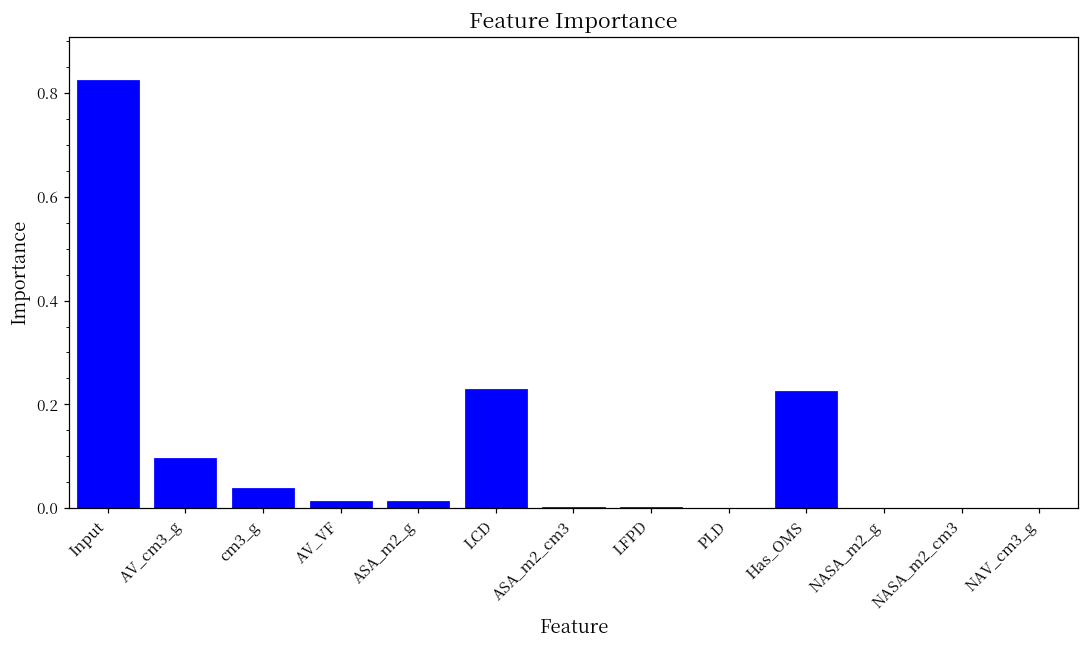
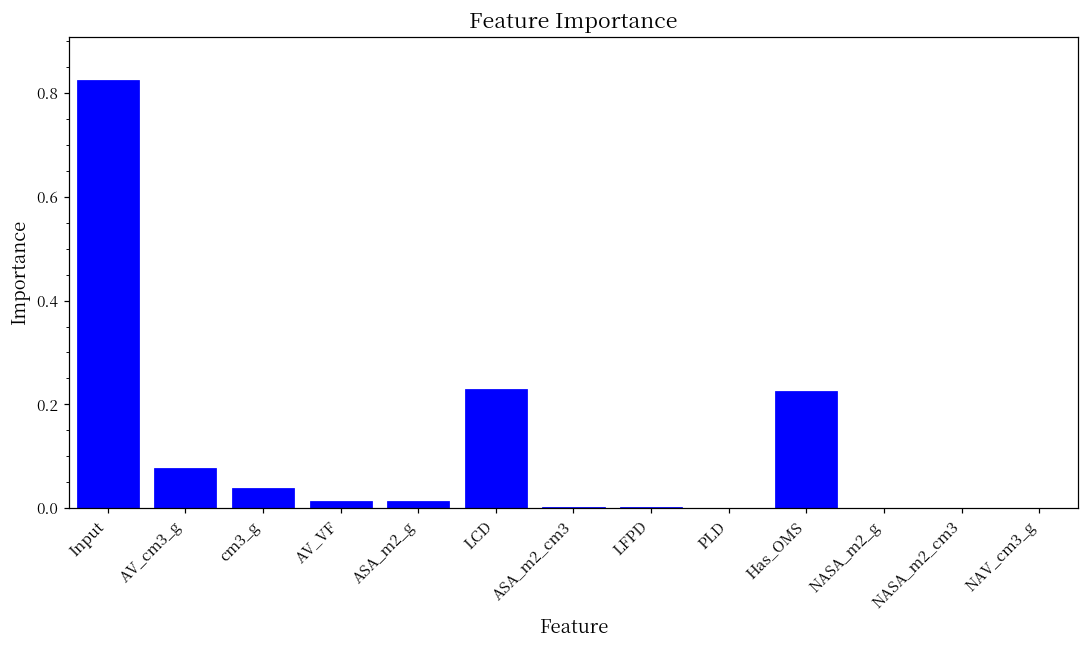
  {
    "Input": 0.83,
-   "AV_cm3_g": 0.10,
+   "AV_cm3_g": 0.08,
    "cm3_g": 0.04,
    "AV_VF": 0.01,
    "ASA_m2_g": 0.01,
    "LCD": 0.23,
    "Has_OMS": 0.22
  }
